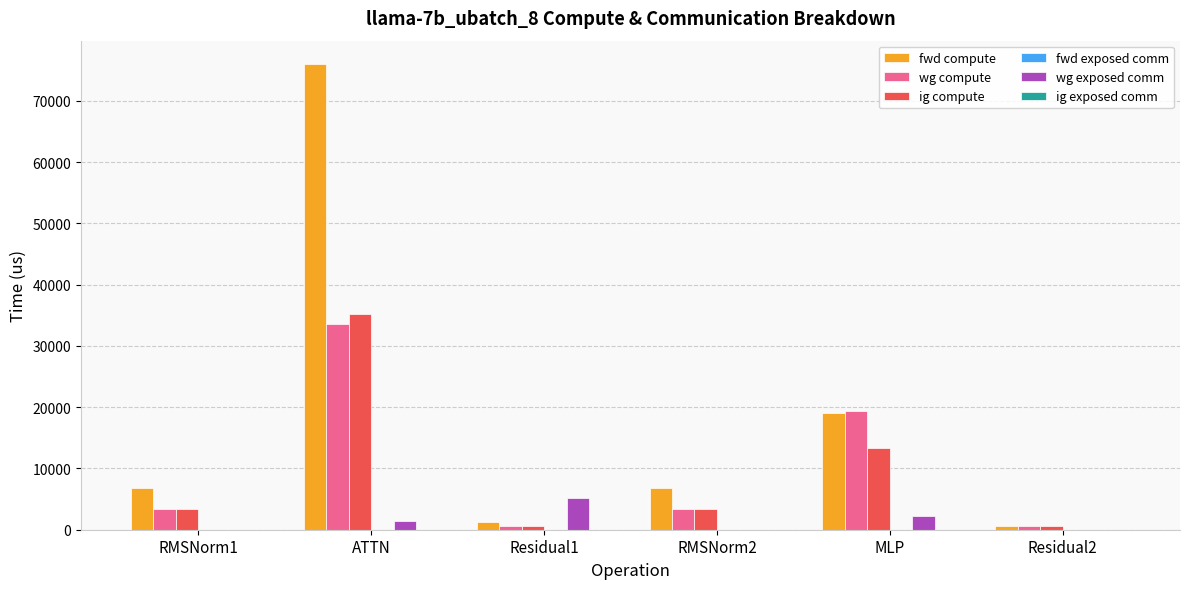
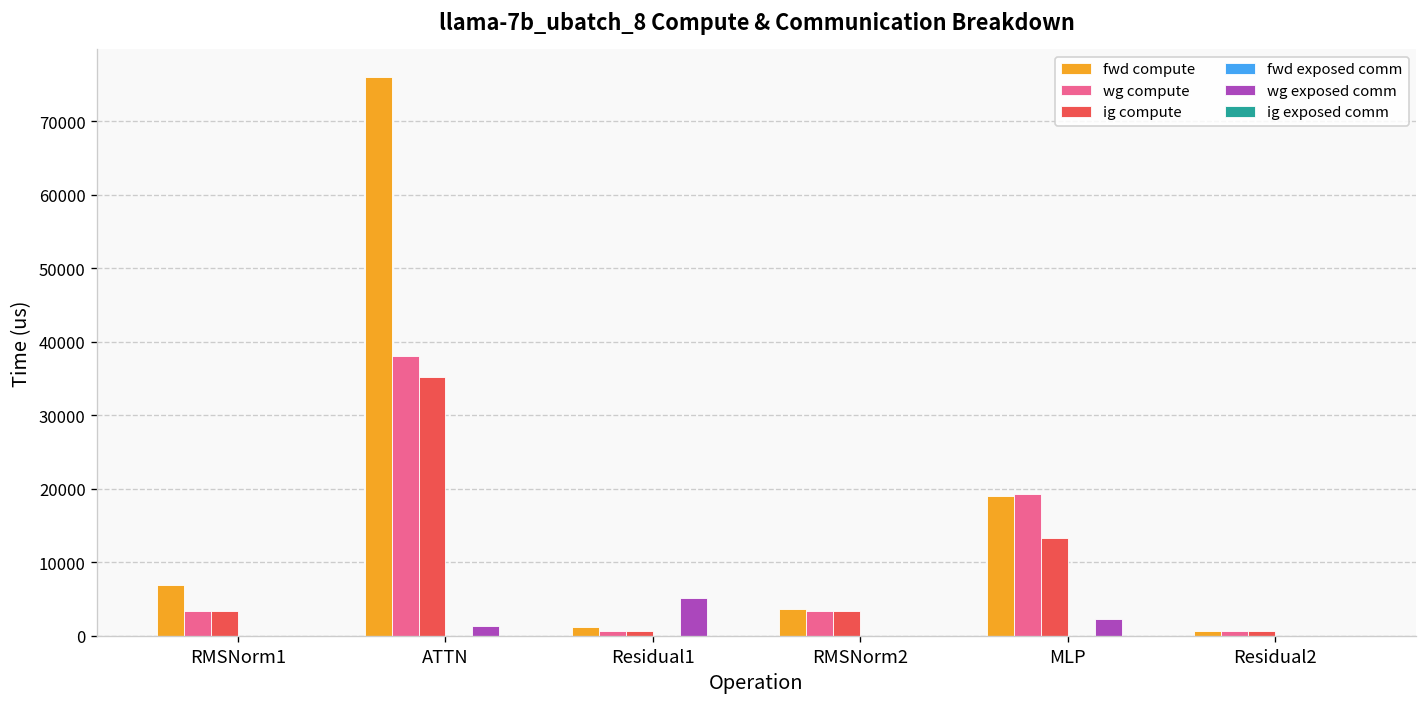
  {
    "fwd compute": {
      "RMSNorm1": 7000,
      "ATTN": 76000,
      "Residual1": 1000,
-     "RMSNorm2": 7000,
+     "RMSNorm2": 4000,
      "MLP": 19000,
      "Residual2": 1000
    },
    "wg compute": {
      "RMSNorm1": 3000,
-     "ATTN": 34000,
+     "ATTN": 38000,
      "Residual1": 1000,
      "RMSNorm2": 3000,
      "MLP": 19000,
      "Residual2": 1000
    },
    "ig compute": {
      "RMSNorm1": 3000,
      "ATTN": 35000,
      "Residual1": 1000,
      "RMSNorm2": 3000,
      "MLP": 13000,
      "Residual2": 1000
    },
    "fwd exposed comm": {
      "RMSNorm1": 0,
      "ATTN": 0,
      "Residual1": 0,
      "RMSNorm2": 0,
      "MLP": 0,
      "Residual2": 0
    },
    "wg exposed comm": {
      "RMSNorm1": 0,
      "ATTN": 1000,
      "Residual1": 5000,
      "RMSNorm2": 0,
      "MLP": 2000,
      "Residual2": 0
    },
    "ig exposed comm": {
      "RMSNorm1": 0,
      "ATTN": 0,
      "Residual1": 0,
      "RMSNorm2": 0,
      "MLP": 0,
      "Residual2": 0
    }
  }
